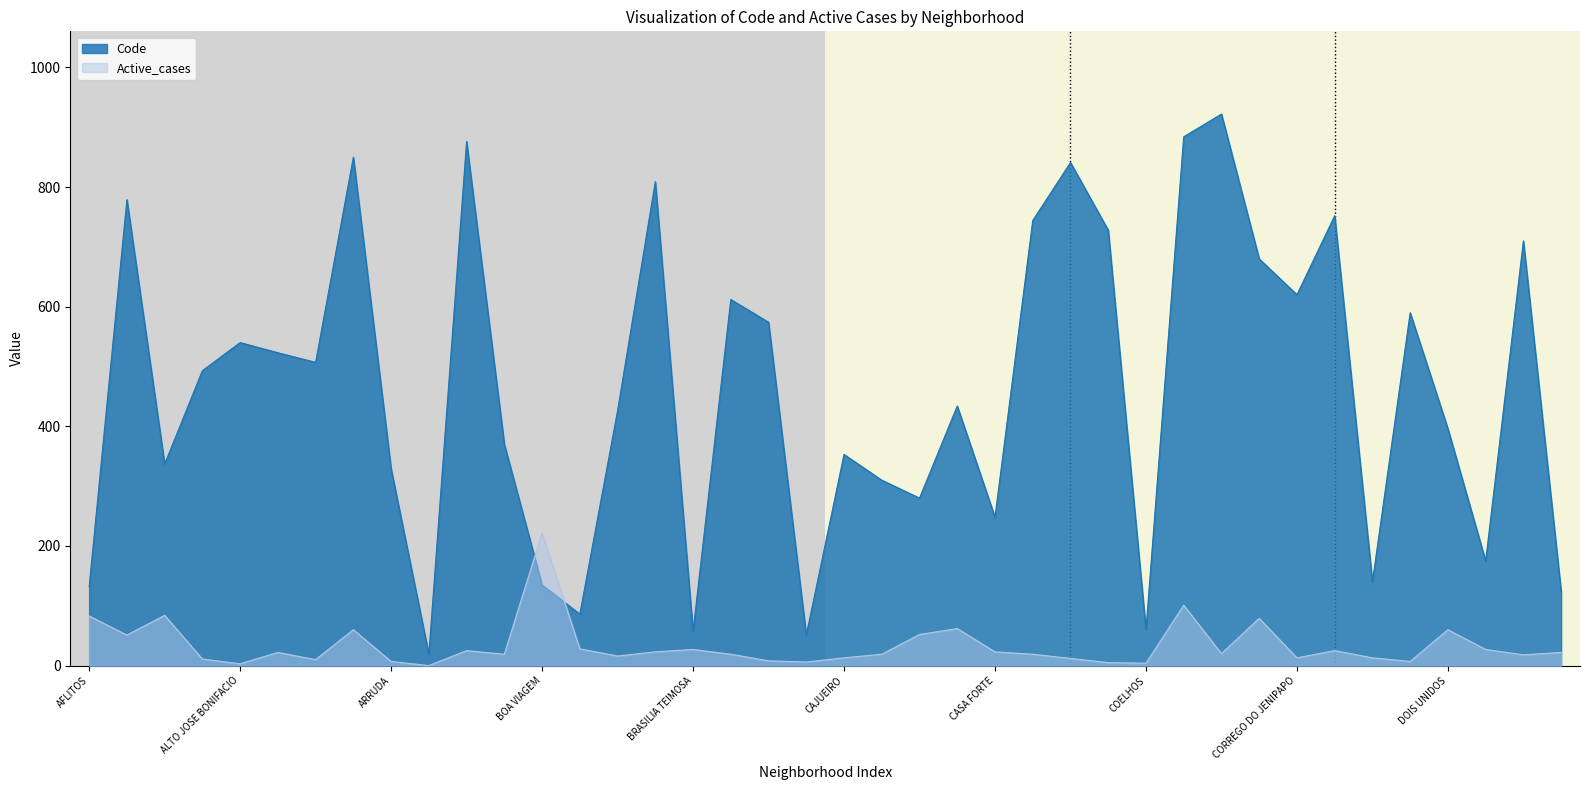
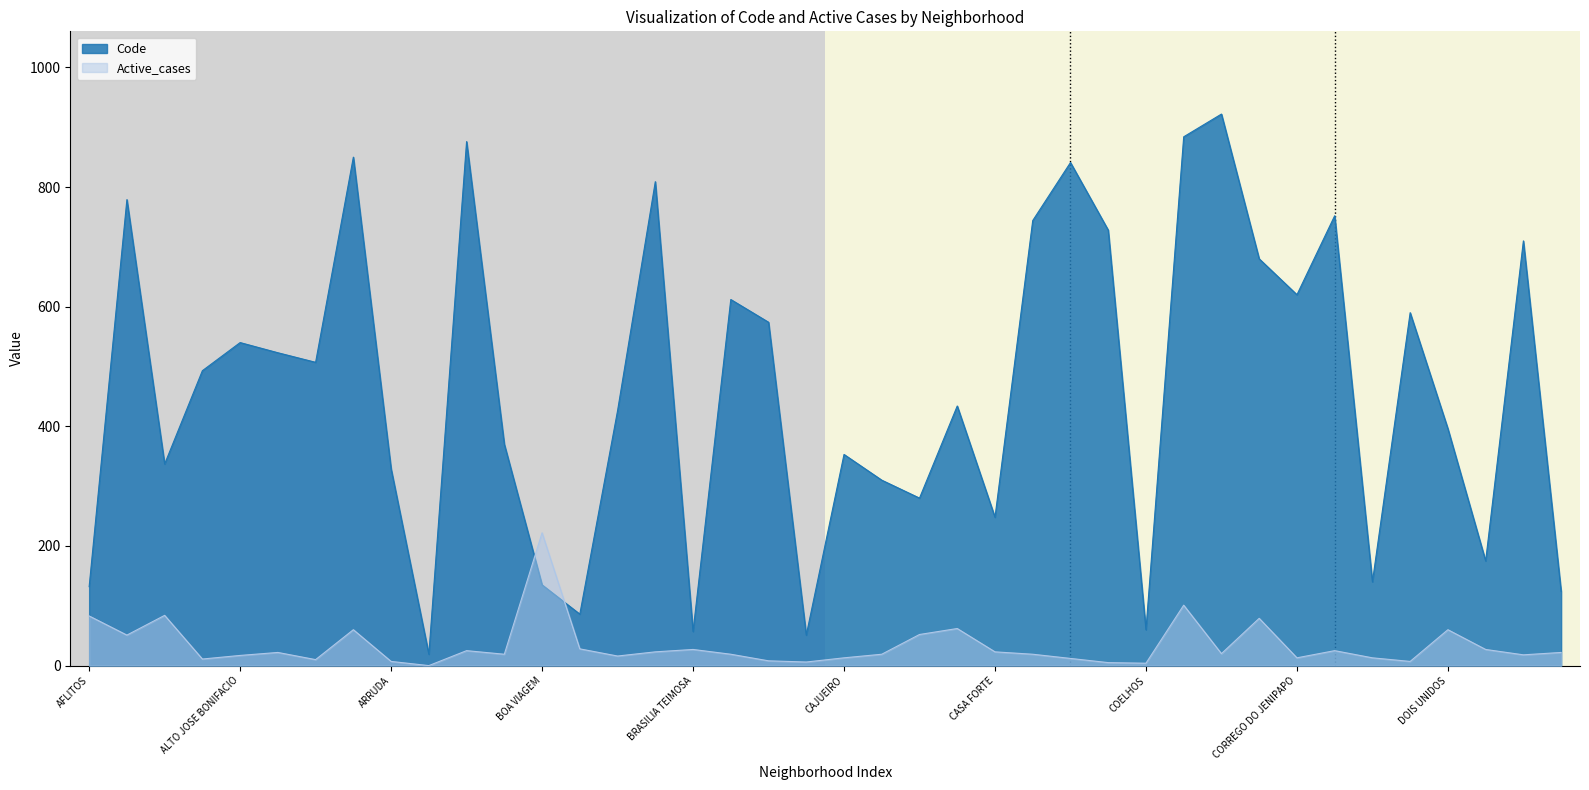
  {
    "Code": {
      "AFLITOS": 130,
      "ALTO JOSE BONIFACIO": 540,
      "ARRUDA": 330,
      "BOA VIAGEM": 140,
      "BRASILIA TEIMOSA": 60,
      "CAJUEIRO": 350,
      "CASA FORTE": 250,
      "COELHOS": 60,
      "CORREGO DO JENIPAPO": 620,
      "DOIS UNIDOS": 400
    },
    "Active_cases": {
      "AFLITOS": 80,
-     "ALTO JOSE BONIFACIO": 0,
+     "ALTO JOSE BONIFACIO": 20,
      "ARRUDA": 10,
      "BOA VIAGEM": 220,
      "BRASILIA TEIMOSA": 30,
      "CAJUEIRO": 10,
      "CASA FORTE": 20,
      "COELHOS": 0,
      "CORREGO DO JENIPAPO": 10,
      "DOIS UNIDOS": 60
    }
  }
